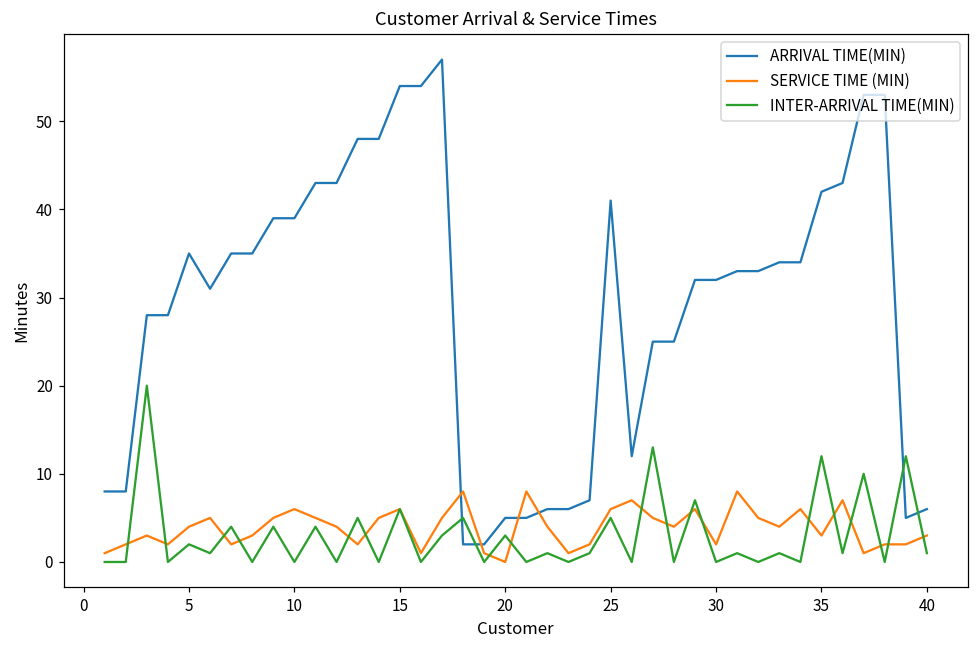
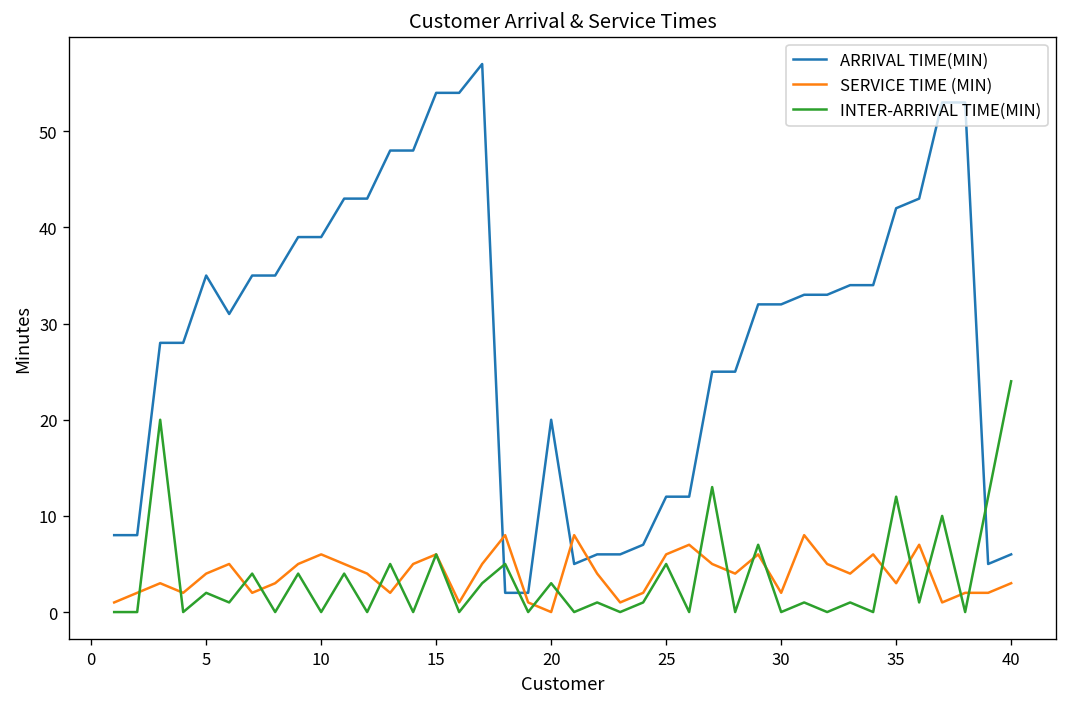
  {
    "ARRIVAL TIME(MIN)": {
      "5": 35,
      "10": 39,
      "15": 54,
-     "20": 5,
-     "25": 41,
+     "20": 20,
+     "25": 12,
      "30": 32,
      "35": 42,
      "40": 6
    },
    "SERVICE TIME (MIN)": {
      "5": 4,
      "10": 6,
      "20": 0,
      "25": 6,
      "30": 2,
      "35": 3,
      "40": 3
    },
    "INTER-ARRIVAL TIME(MIN)": {
      "5": 2,
      "10": 0,
      "20": 3,
      "25": 5,
      "30": 0,
      "35": 12,
-     "40": 1
+     "40": 24
    }
  }
